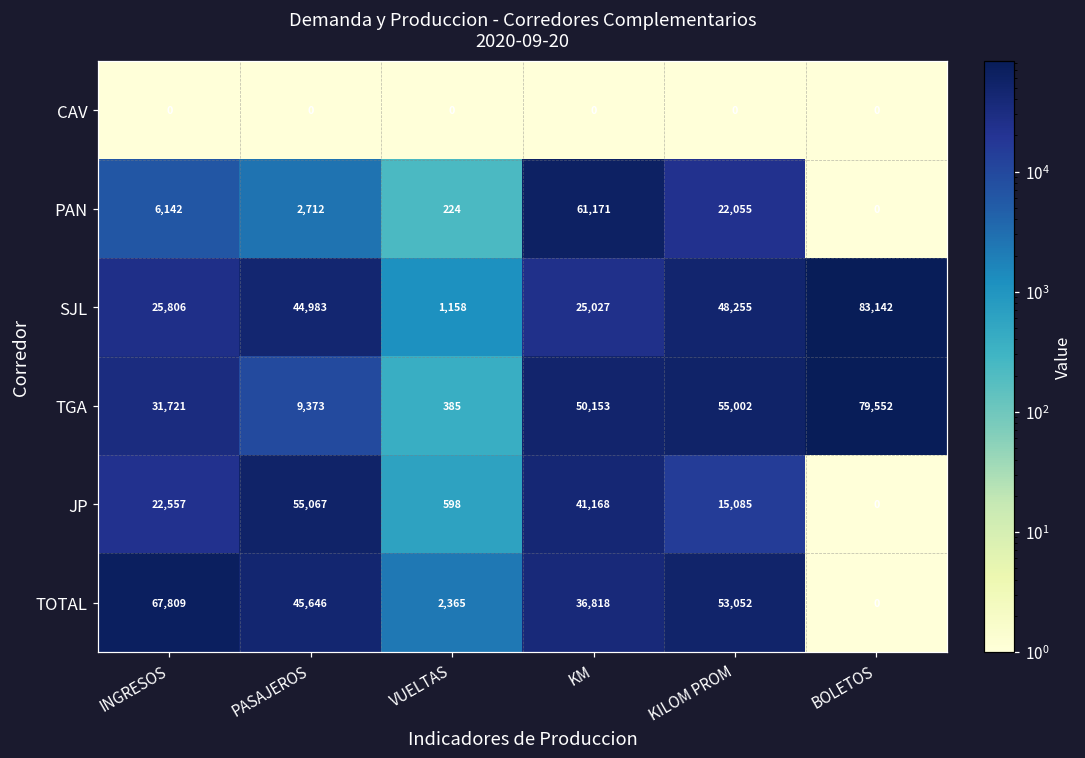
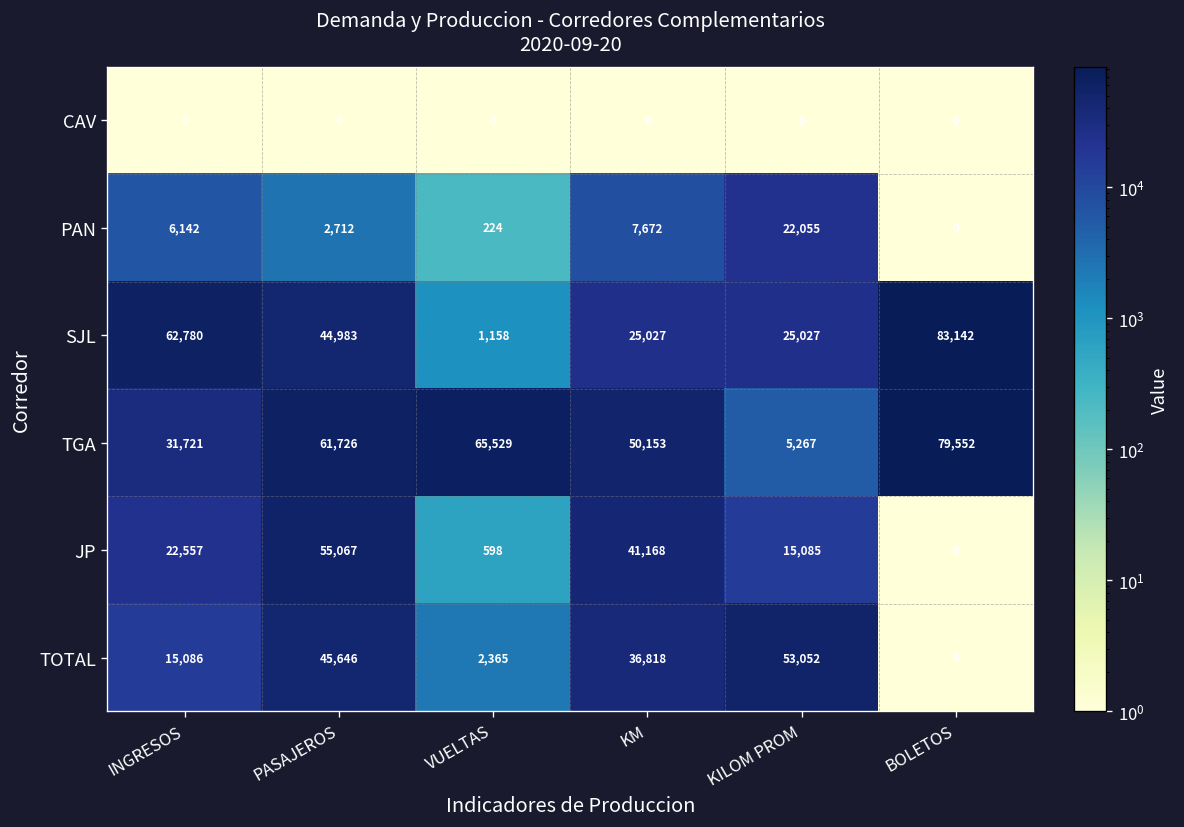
  {
    "PAN": {
      "INGRESOS": "6,142",
      "PASAJEROS": "2,712",
      "VUELTAS": "224",
-     "KM": "61,171",
+     "KM": "7,672",
      "KILOM PROM": "22,055"
    },
    "SJL": {
-     "INGRESOS": "25,806",
+     "INGRESOS": "62,780",
      "PASAJEROS": "44,983",
      "VUELTAS": "1,158",
      "KM": "25,027",
-     "KILOM PROM": "48,255",
+     "KILOM PROM": "25,027",
      "BOLETOS": "83,142"
    },
    "TGA": {
      "INGRESOS": "31,721",
-     "PASAJEROS": "9,373",
-     "VUELTAS": "385",
+     "PASAJEROS": "61,726",
+     "VUELTAS": "65,529",
      "KM": "50,153",
-     "KILOM PROM": "55,002",
+     "KILOM PROM": "5,267",
      "BOLETOS": "79,552"
    },
    "JP": {
      "INGRESOS": "22,557",
      "PASAJEROS": "55,067",
      "VUELTAS": "598",
      "KM": "41,168",
      "KILOM PROM": "15,085"
    },
    "TOTAL": {
-     "INGRESOS": "67,809",
+     "INGRESOS": "15,086",
      "PASAJEROS": "45,646",
      "VUELTAS": "2,365",
      "KM": "36,818",
      "KILOM PROM": "53,052"
    }
  }
